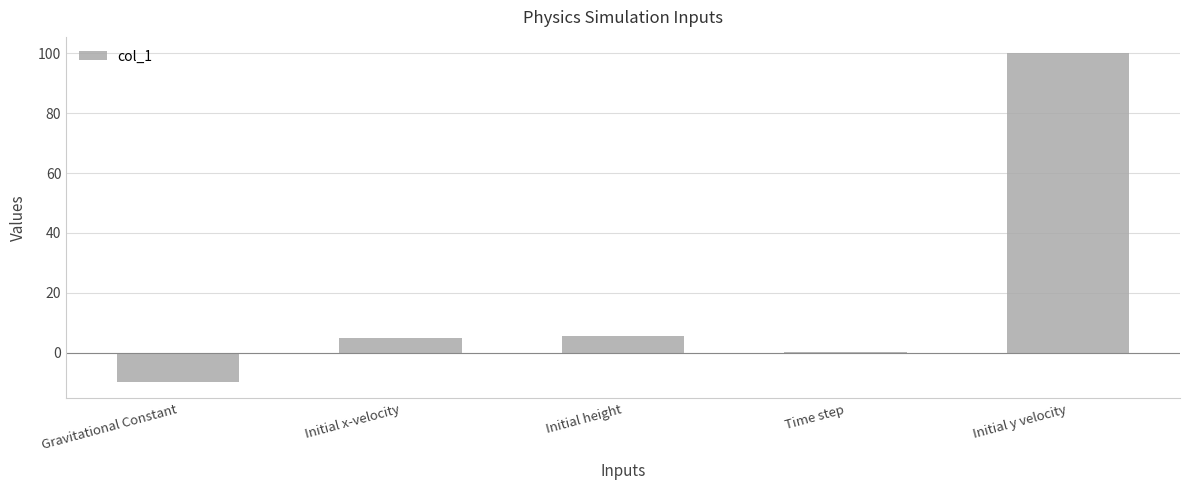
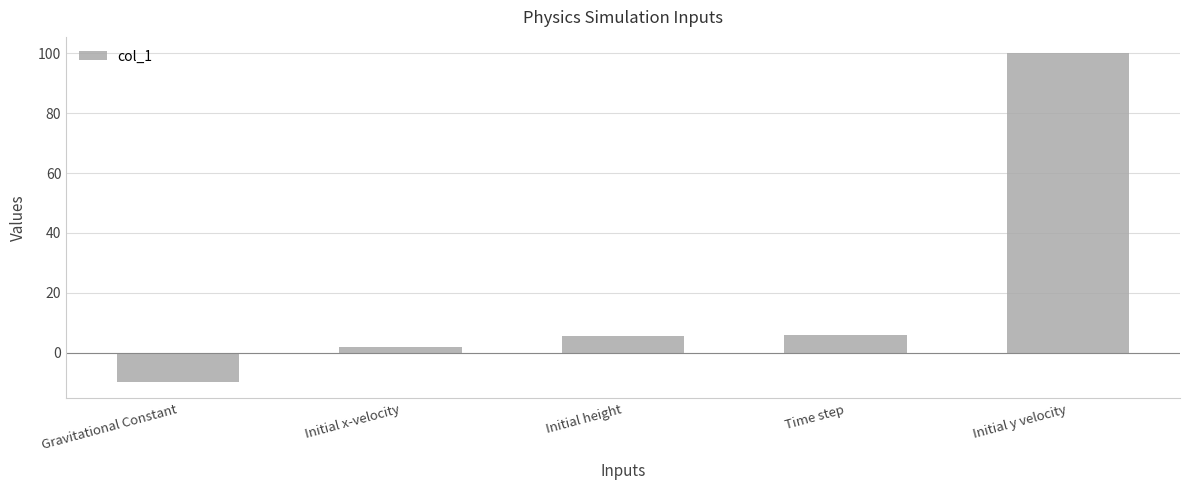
  {
    "Gravitational Constant": -10,
-   "Initial x-velocity": 5,
+   "Initial x-velocity": 2,
    "Initial height": 6,
-   "Time step": 0,
+   "Time step": 6,
    "Initial y velocity": 100
  }
